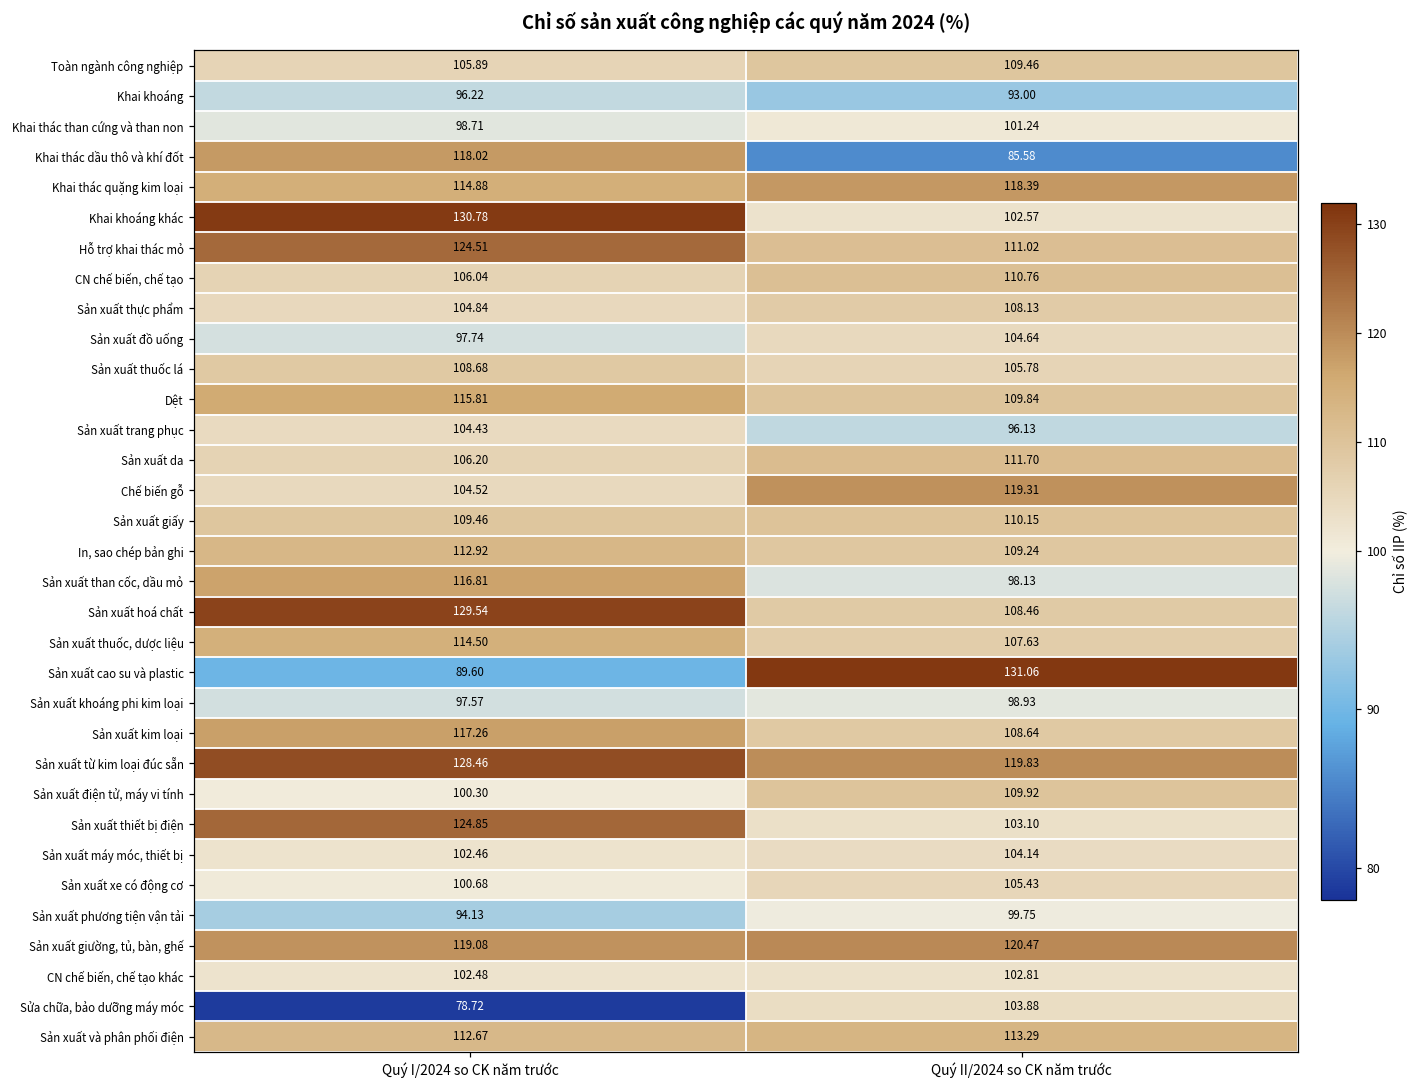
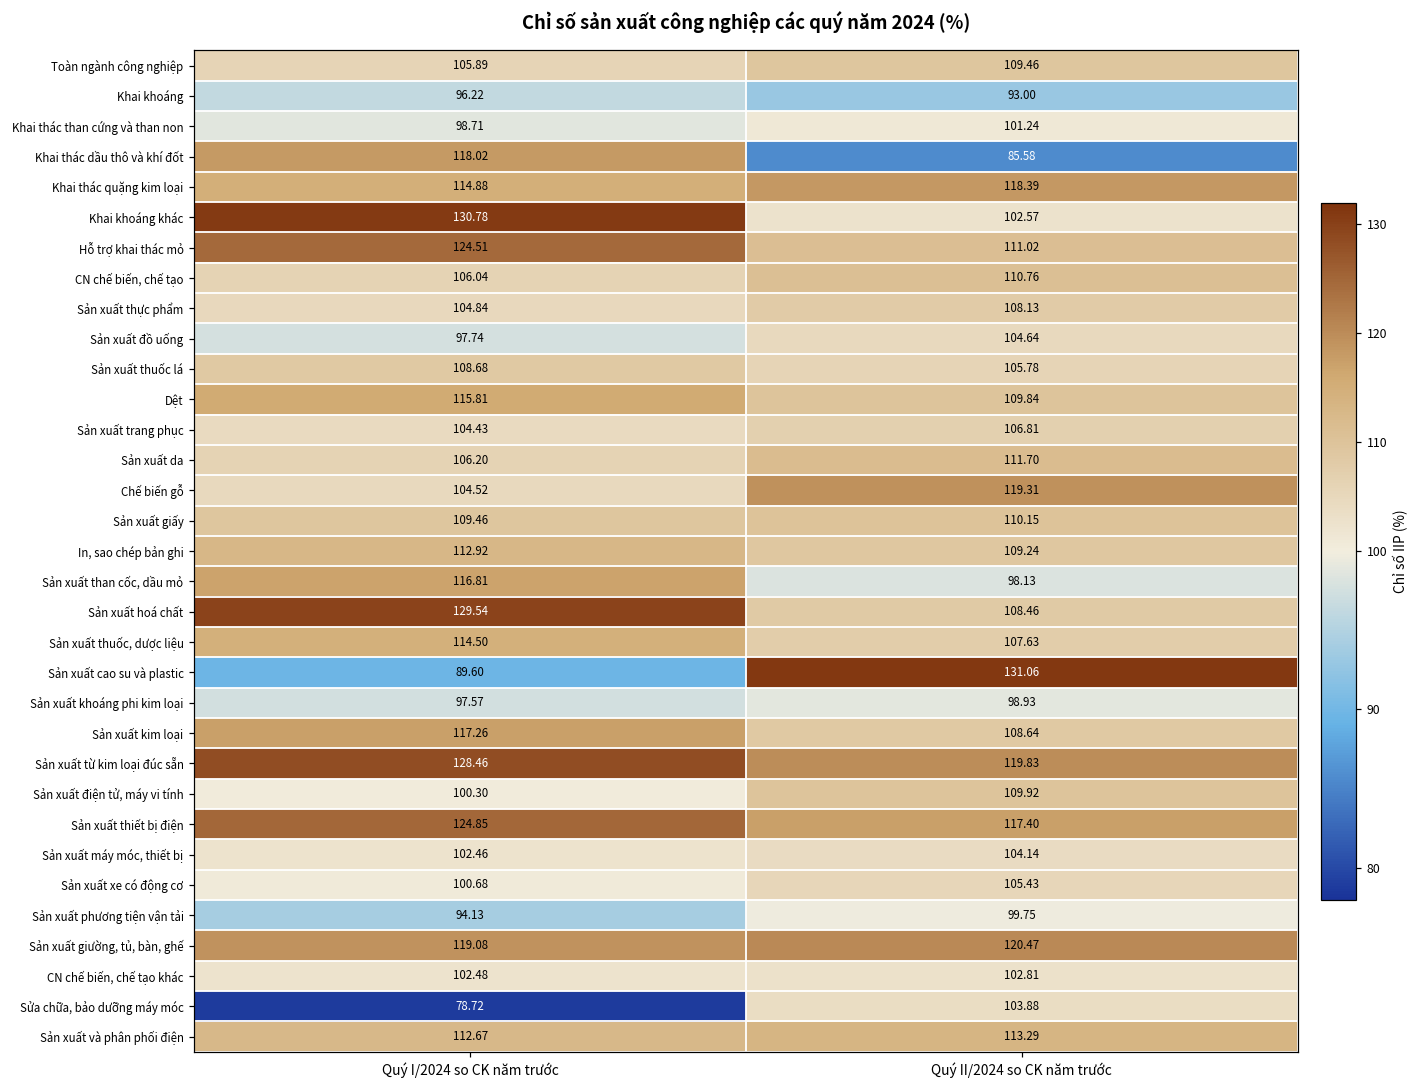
  {
    "Toàn ngành công nghiệp": {
      "Quý I/2024 so CK năm trước": 105.89,
      "Quý II/2024 so CK năm trước": 109.46
    },
    "Khai khoáng": {
      "Quý I/2024 so CK năm trước": 96.22,
      "Quý II/2024 so CK năm trước": 93.00
    },
    "Khai thác than cứng và than non": {
      "Quý I/2024 so CK năm trước": 98.71,
      "Quý II/2024 so CK năm trước": 101.24
    },
    "Khai thác dầu thô và khí đốt": {
      "Quý I/2024 so CK năm trước": 118.02,
      "Quý II/2024 so CK năm trước": 85.58
    },
    "Khai thác quặng kim loại": {
      "Quý I/2024 so CK năm trước": 114.88,
      "Quý II/2024 so CK năm trước": 118.39
    },
    "Khai khoáng khác": {
      "Quý I/2024 so CK năm trước": 130.78,
      "Quý II/2024 so CK năm trước": 102.57
    },
    "Hỗ trợ khai thác mỏ": {
      "Quý I/2024 so CK năm trước": 124.51,
      "Quý II/2024 so CK năm trước": 111.02
    },
    "CN chế biến, chế tạo": {
      "Quý I/2024 so CK năm trước": 106.04,
      "Quý II/2024 so CK năm trước": 110.76
    },
    "Sản xuất thực phẩm": {
      "Quý I/2024 so CK năm trước": 104.84,
      "Quý II/2024 so CK năm trước": 108.13
    },
    "Sản xuất đồ uống": {
      "Quý I/2024 so CK năm trước": 97.74,
      "Quý II/2024 so CK năm trước": 104.64
    },
    "Sản xuất thuốc lá": {
      "Quý I/2024 so CK năm trước": 108.68,
      "Quý II/2024 so CK năm trước": 105.78
    },
    "Dệt": {
      "Quý I/2024 so CK năm trước": 115.81,
      "Quý II/2024 so CK năm trước": 109.84
    },
    "Sản xuất trang phục": {
      "Quý I/2024 so CK năm trước": 104.43,
-     "Quý II/2024 so CK năm trước": 96.13
+     "Quý II/2024 so CK năm trước": 106.81
    },
    "Sản xuất da": {
      "Quý I/2024 so CK năm trước": 106.20,
      "Quý II/2024 so CK năm trước": 111.70
    },
    "Chế biến gỗ": {
      "Quý I/2024 so CK năm trước": 104.52,
      "Quý II/2024 so CK năm trước": 119.31
    },
    "Sản xuất giấy": {
      "Quý I/2024 so CK năm trước": 109.46,
      "Quý II/2024 so CK năm trước": 110.15
    },
    "In, sao chép bản ghi": {
      "Quý I/2024 so CK năm trước": 112.92,
      "Quý II/2024 so CK năm trước": 109.24
    },
    "Sản xuất than cốc, dầu mỏ": {
      "Quý I/2024 so CK năm trước": 116.81,
      "Quý II/2024 so CK năm trước": 98.13
    },
    "Sản xuất hoá chất": {
      "Quý I/2024 so CK năm trước": 129.54,
      "Quý II/2024 so CK năm trước": 108.46
    },
    "Sản xuất thuốc, dược liệu": {
      "Quý I/2024 so CK năm trước": 114.50,
      "Quý II/2024 so CK năm trước": 107.63
    },
    "Sản xuất cao su và plastic": {
      "Quý I/2024 so CK năm trước": 89.60,
      "Quý II/2024 so CK năm trước": 131.06
    },
    "Sản xuất khoáng phi kim loại": {
      "Quý I/2024 so CK năm trước": 97.57,
      "Quý II/2024 so CK năm trước": 98.93
    },
    "Sản xuất kim loại": {
      "Quý I/2024 so CK năm trước": 117.26,
      "Quý II/2024 so CK năm trước": 108.64
    },
    "Sản xuất từ kim loại đúc sẵn": {
      "Quý I/2024 so CK năm trước": 128.46,
      "Quý II/2024 so CK năm trước": 119.83
    },
    "Sản xuất điện tử, máy vi tính": {
      "Quý I/2024 so CK năm trước": 100.30,
      "Quý II/2024 so CK năm trước": 109.92
    },
    "Sản xuất thiết bị điện": {
      "Quý I/2024 so CK năm trước": 124.85,
-     "Quý II/2024 so CK năm trước": 103.10
+     "Quý II/2024 so CK năm trước": 117.40
    },
    "Sản xuất máy móc, thiết bị": {
      "Quý I/2024 so CK năm trước": 102.46,
      "Quý II/2024 so CK năm trước": 104.14
    },
    "Sản xuất xe có động cơ": {
      "Quý I/2024 so CK năm trước": 100.68,
      "Quý II/2024 so CK năm trước": 105.43
    },
    "Sản xuất phương tiện vận tải": {
      "Quý I/2024 so CK năm trước": 94.13,
      "Quý II/2024 so CK năm trước": 99.75
    },
    "Sản xuất giường, tủ, bàn, ghế": {
      "Quý I/2024 so CK năm trước": 119.08,
      "Quý II/2024 so CK năm trước": 120.47
    },
    "CN chế biến, chế tạo khác": {
      "Quý I/2024 so CK năm trước": 102.48,
      "Quý II/2024 so CK năm trước": 102.81
    },
    "Sửa chữa, bảo dưỡng máy móc": {
      "Quý I/2024 so CK năm trước": 78.72,
      "Quý II/2024 so CK năm trước": 103.88
    },
    "Sản xuất và phân phối điện": {
      "Quý I/2024 so CK năm trước": 112.67,
      "Quý II/2024 so CK năm trước": 113.29
    }
  }
